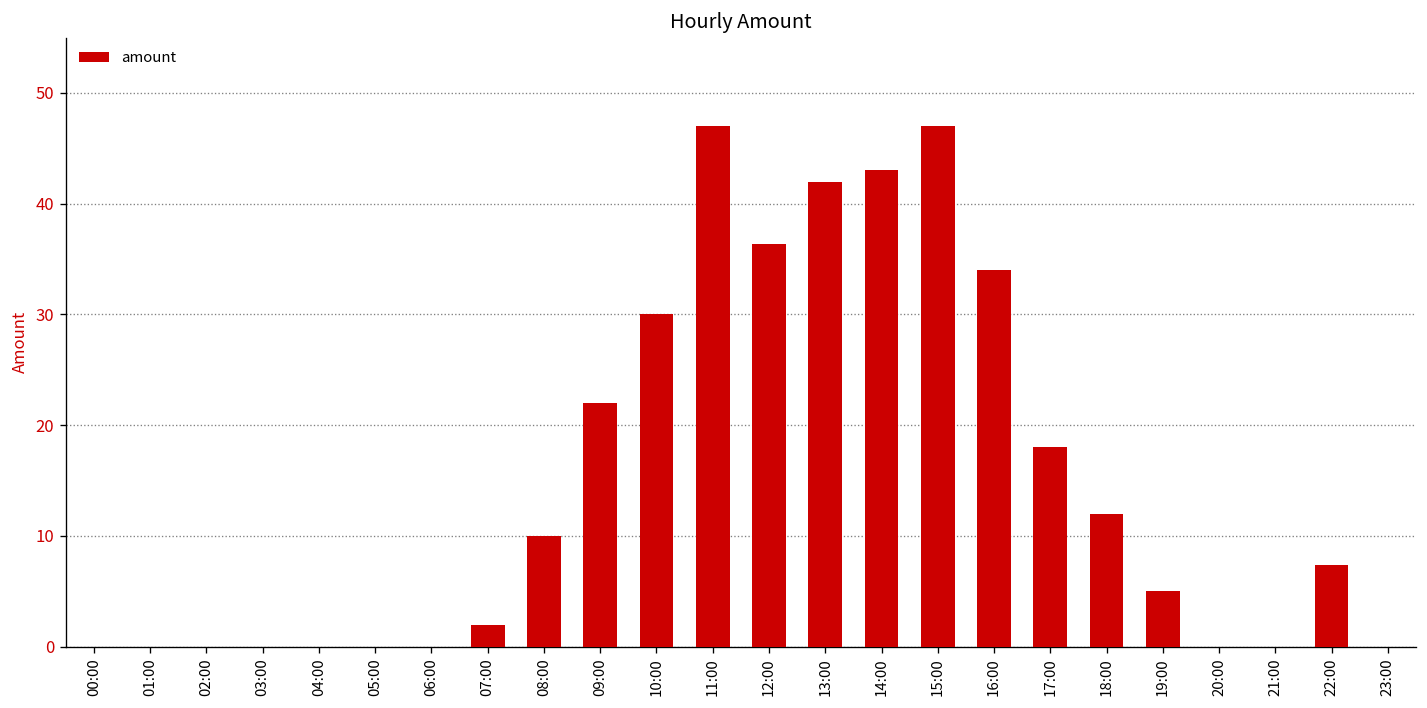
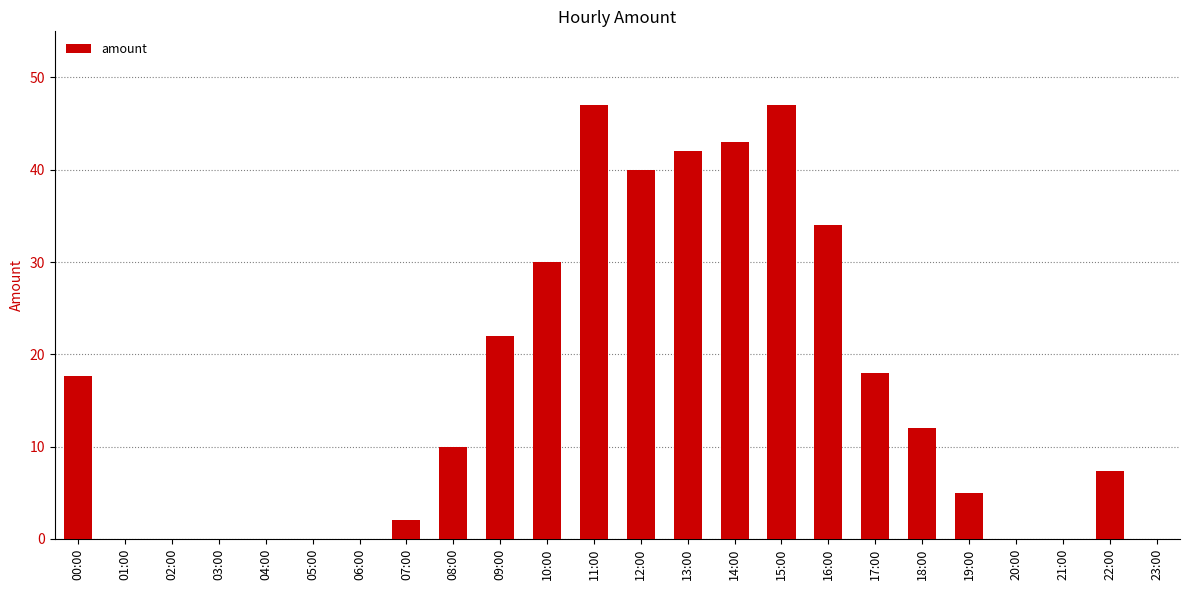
  {
-   "00:00": 0,
+   "00:00": 18,
    "01:00": 0,
    "02:00": 0,
    "03:00": 0,
    "04:00": 0,
    "05:00": 0,
    "06:00": 0,
    "07:00": 2,
    "08:00": 10,
    "09:00": 22,
    "10:00": 30,
    "11:00": 47,
-   "12:00": 36,
+   "12:00": 40,
    "13:00": 42,
    "14:00": 43,
    "15:00": 47,
    "16:00": 34,
    "17:00": 18,
    "18:00": 12,
    "19:00": 5,
    "20:00": 0,
    "21:00": 0,
    "22:00": 7,
    "23:00": 0
  }
